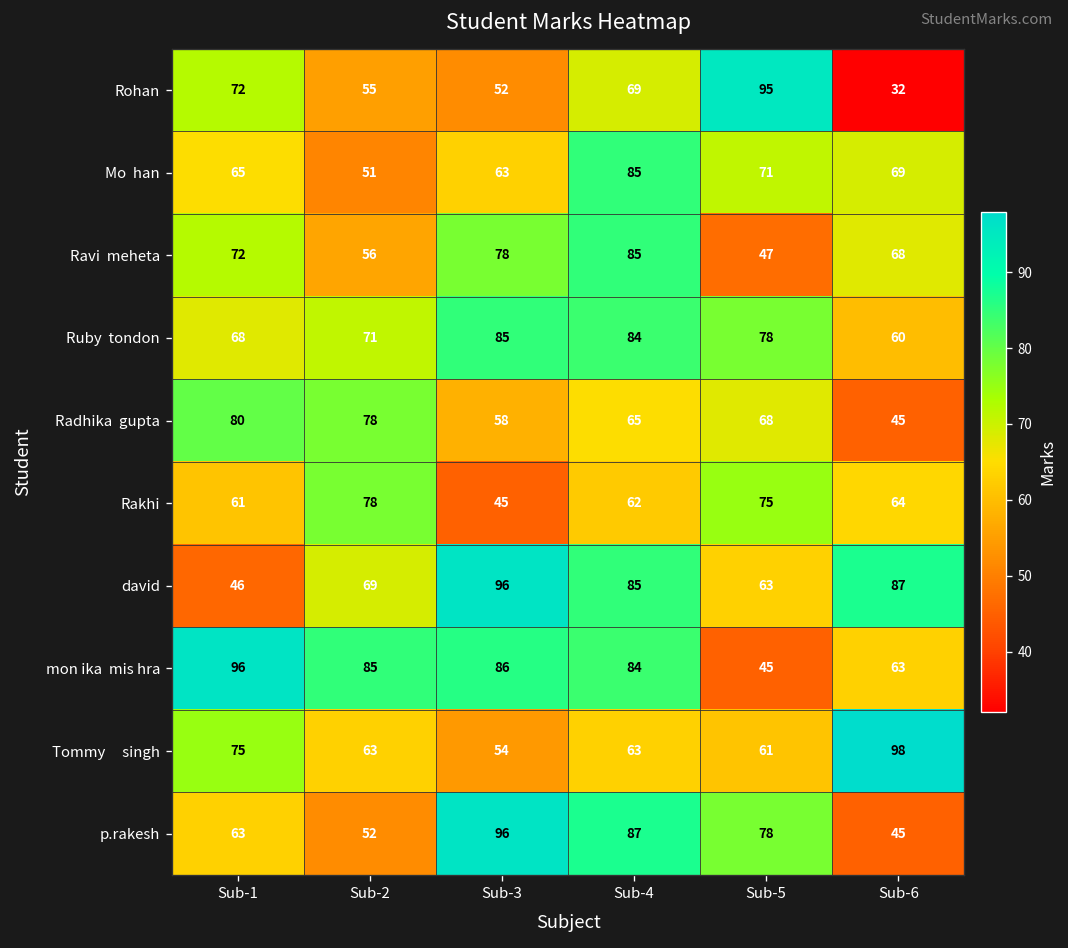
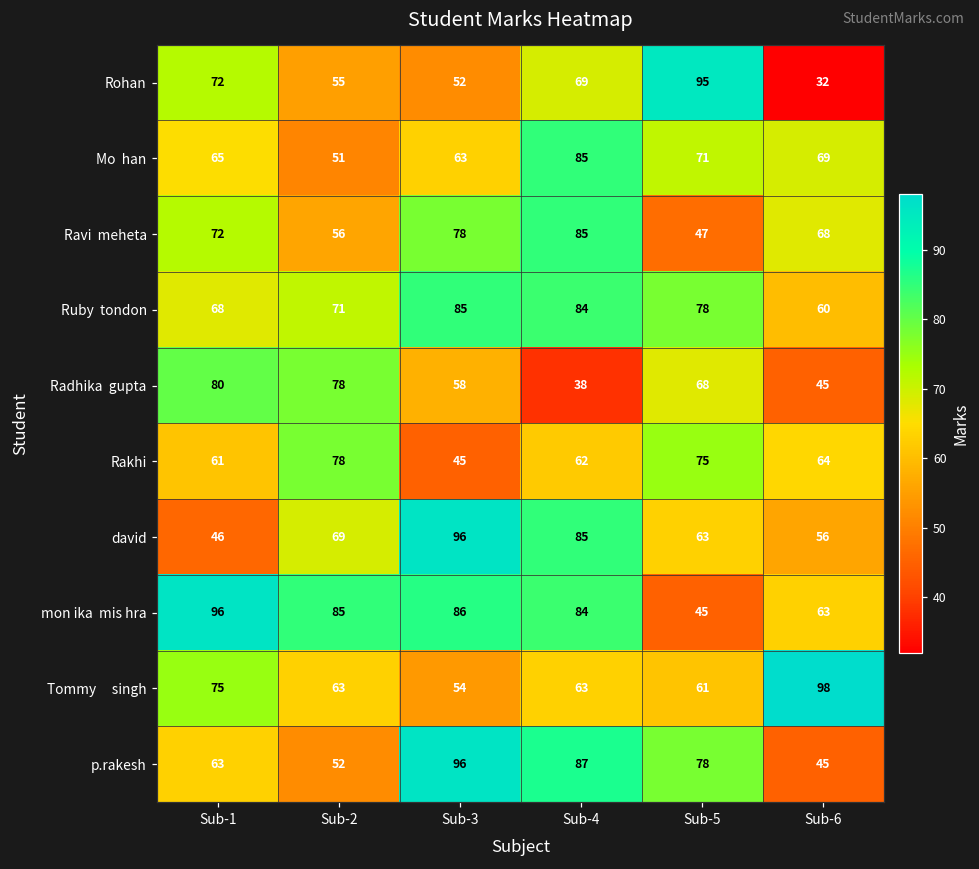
  {
    "Rohan": {
      "Sub-1": 72,
      "Sub-2": 55,
      "Sub-3": 52,
      "Sub-4": 69,
      "Sub-5": 95,
      "Sub-6": 32
    },
    "Mo han": {
      "Sub-1": 65,
      "Sub-2": 51,
      "Sub-3": 63,
      "Sub-4": 85,
      "Sub-5": 71,
      "Sub-6": 69
    },
    "Ravi meheta": {
      "Sub-1": 72,
      "Sub-2": 56,
      "Sub-3": 78,
      "Sub-4": 85,
      "Sub-5": 47,
      "Sub-6": 68
    },
    "Ruby tondon": {
      "Sub-1": 68,
      "Sub-2": 71,
      "Sub-3": 85,
      "Sub-4": 84,
      "Sub-5": 78,
      "Sub-6": 60
    },
    "Radhika gupta": {
      "Sub-1": 80,
      "Sub-2": 78,
      "Sub-3": 58,
-     "Sub-4": 65,
+     "Sub-4": 38,
      "Sub-5": 68,
      "Sub-6": 45
    },
    "Rakhi": {
      "Sub-1": 61,
      "Sub-2": 78,
      "Sub-3": 45,
      "Sub-4": 62,
      "Sub-5": 75,
      "Sub-6": 64
    },
    "david": {
      "Sub-1": 46,
      "Sub-2": 69,
      "Sub-3": 96,
      "Sub-4": 85,
      "Sub-5": 63,
-     "Sub-6": 87
+     "Sub-6": 56
    },
    "mon ika mis hra": {
      "Sub-1": 96,
      "Sub-2": 85,
      "Sub-3": 86,
      "Sub-4": 84,
      "Sub-5": 45,
      "Sub-6": 63
    },
    "Tommy singh": {
      "Sub-1": 75,
      "Sub-2": 63,
      "Sub-3": 54,
      "Sub-4": 63,
      "Sub-5": 61,
      "Sub-6": 98
    },
    "p.rakesh": {
      "Sub-1": 63,
      "Sub-2": 52,
      "Sub-3": 96,
      "Sub-4": 87,
      "Sub-5": 78,
      "Sub-6": 45
    }
  }
